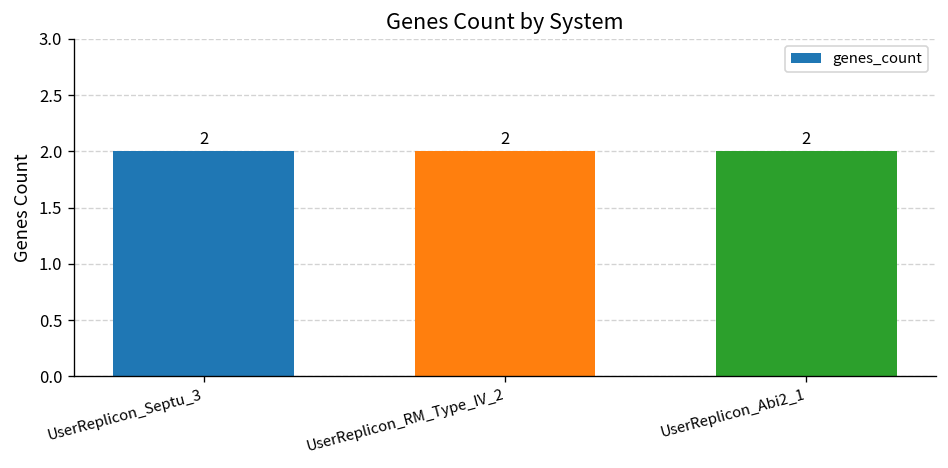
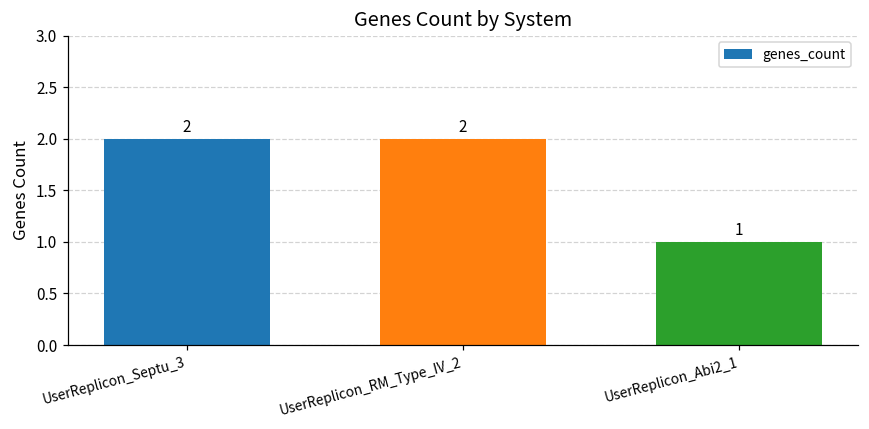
  {
    "UserReplicon_Septu_3": 2,
    "UserReplicon_RM_Type_IV_2": 2,
-   "UserReplicon_Abi2_1": 2
+   "UserReplicon_Abi2_1": 1
  }
